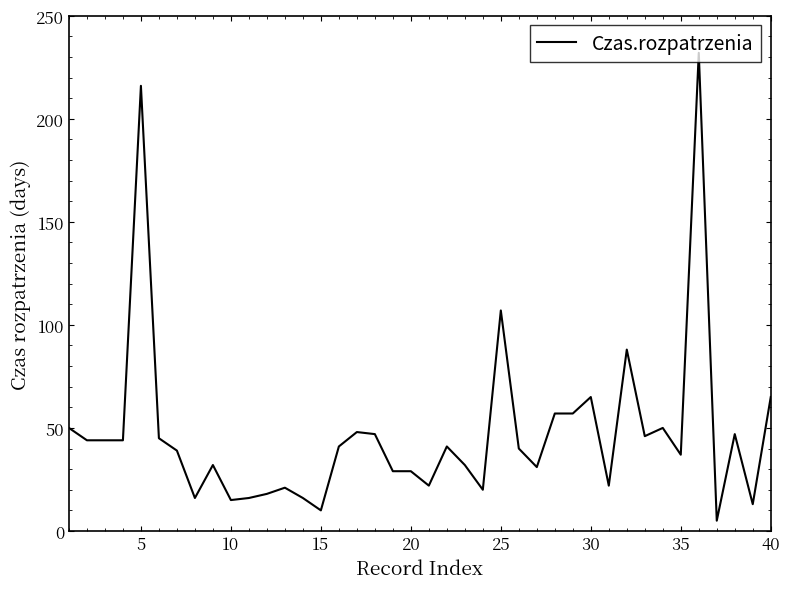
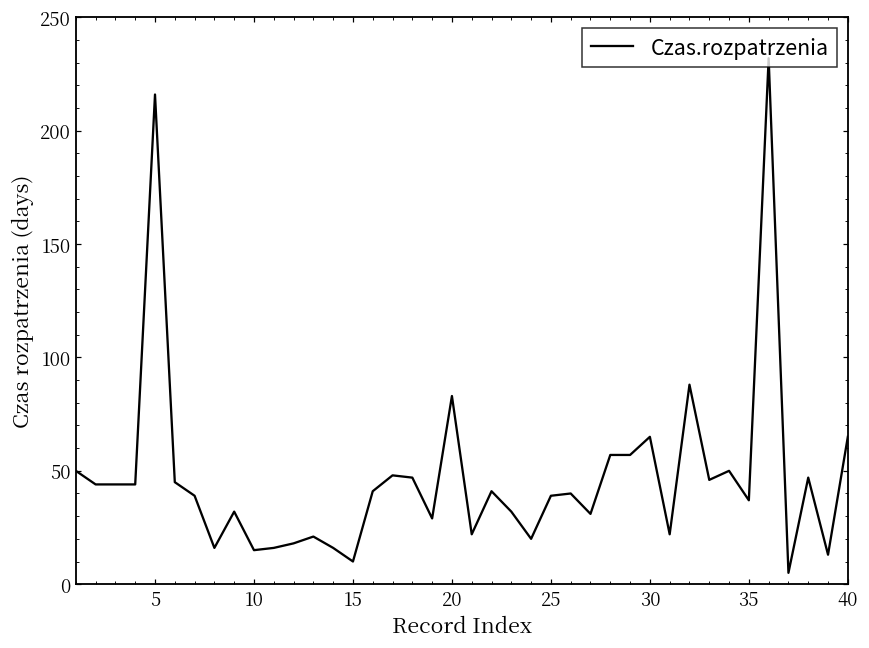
  {
    "5": 216,
    "10": 15,
    "15": 10,
-   "20": 29,
-   "25": 107,
+   "20": 83,
+   "25": 39,
    "30": 65,
    "35": 37,
    "40": 65
  }
